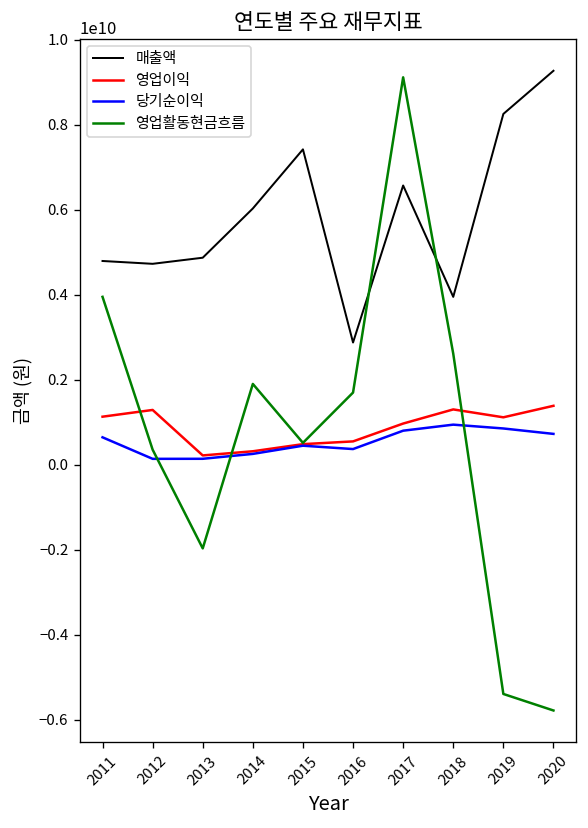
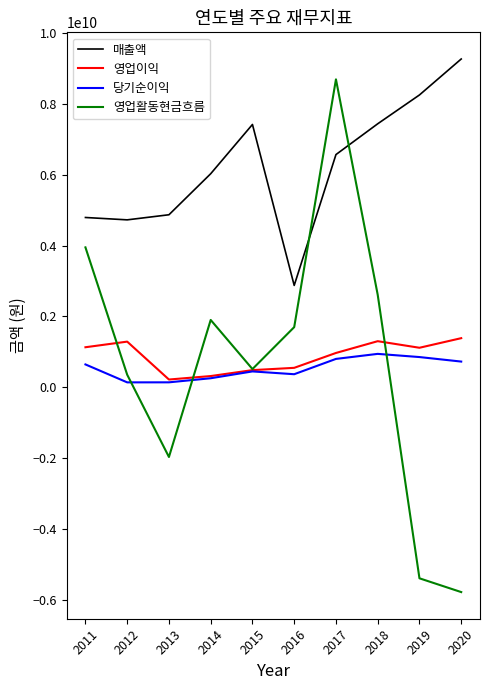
  {
    "매출액": {
      "2011": 4800000000,
      "2012": 4700000000,
      "2013": 4900000000,
      "2014": 6000000000,
      "2015": 7400000000,
      "2016": 2900000000,
      "2017": 6600000000,
-     "2018": 3900000000,
+     "2018": 7400000000,
      "2019": 8300000000,
      "2020": 9300000000
    },
    "영업이익": {
      "2011": 1100000000,
      "2012": 1300000000,
      "2013": 200000000,
      "2016": 500000000,
      "2017": 1000000000,
      "2018": 1300000000,
      "2019": 1100000000,
      "2020": 1400000000
    },
    "당기순이익": {
      "2011": 600000000,
      "2012": 100000000,
      "2013": 100000000,
      "2016": 400000000,
      "2017": 800000000,
      "2018": 900000000,
      "2019": 900000000,
      "2020": 700000000
    },
    "영업활동현금흐름": {
      "2011": 3900000000,
      "2012": 400000000,
      "2013": -2000000000,
      "2014": 1900000000,
      "2016": 1700000000,
-     "2017": 9100000000,
+     "2017": 8700000000,
      "2018": 2600000000,
      "2019": -5400000000,
      "2020": -5800000000
    }
  }
